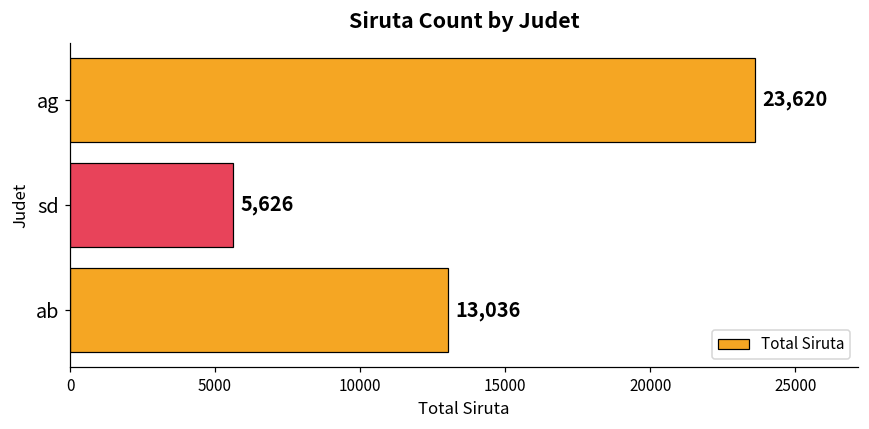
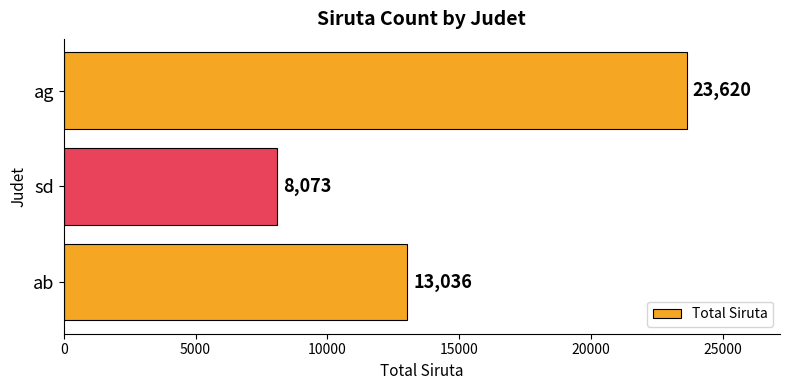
  {
    "ag": "23,620",
-   "sd": "5,626",
+   "sd": "8,073",
    "ab": "13,036"
  }
